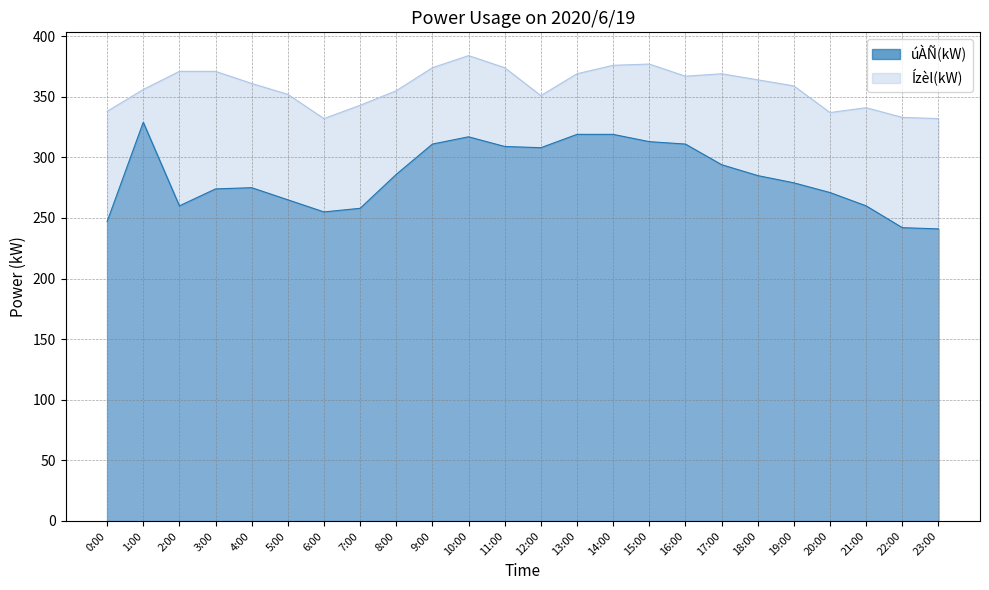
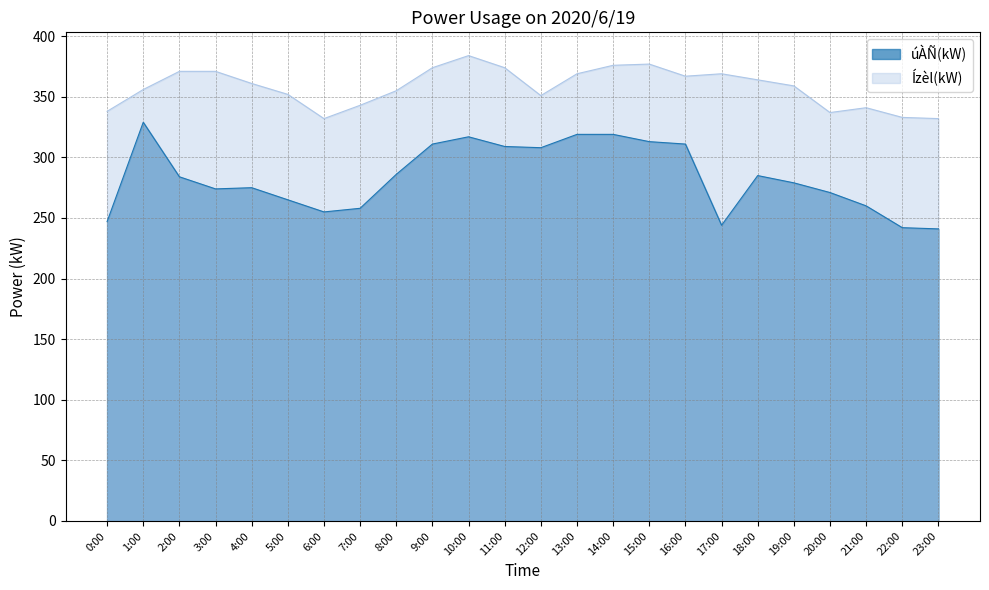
  {
    "úÀÑ(kW)": {
      "0:00": 247,
      "1:00": 329,
-     "2:00": 260,
+     "2:00": 284,
      "3:00": 274,
      "4:00": 275,
      "5:00": 265,
      "6:00": 255,
      "7:00": 258,
      "8:00": 286,
      "9:00": 311,
      "10:00": 317,
      "11:00": 309,
      "12:00": 308,
      "13:00": 319,
      "14:00": 319,
      "15:00": 313,
      "16:00": 311,
-     "17:00": 294,
+     "17:00": 244,
      "18:00": 285,
      "19:00": 279,
      "20:00": 271,
      "21:00": 260,
      "22:00": 242,
      "23:00": 241
    },
    "Ízèl(kW)": {
      "0:00": 338,
      "1:00": 356,
      "2:00": 371,
      "3:00": 371,
      "4:00": 361,
      "5:00": 352,
      "6:00": 332,
      "7:00": 343,
      "8:00": 355,
      "9:00": 374,
      "10:00": 384,
      "11:00": 374,
      "12:00": 351,
      "13:00": 369,
      "14:00": 376,
      "15:00": 377,
      "16:00": 367,
      "17:00": 369,
      "18:00": 364,
      "19:00": 359,
      "20:00": 337,
      "21:00": 341,
      "22:00": 333,
      "23:00": 332
    }
  }
